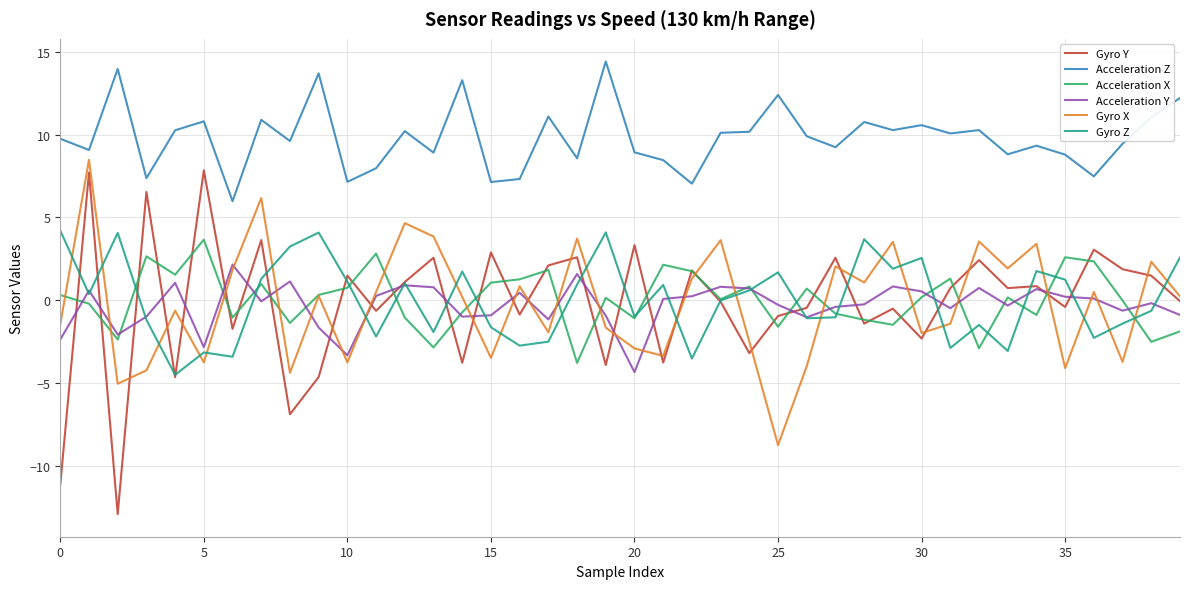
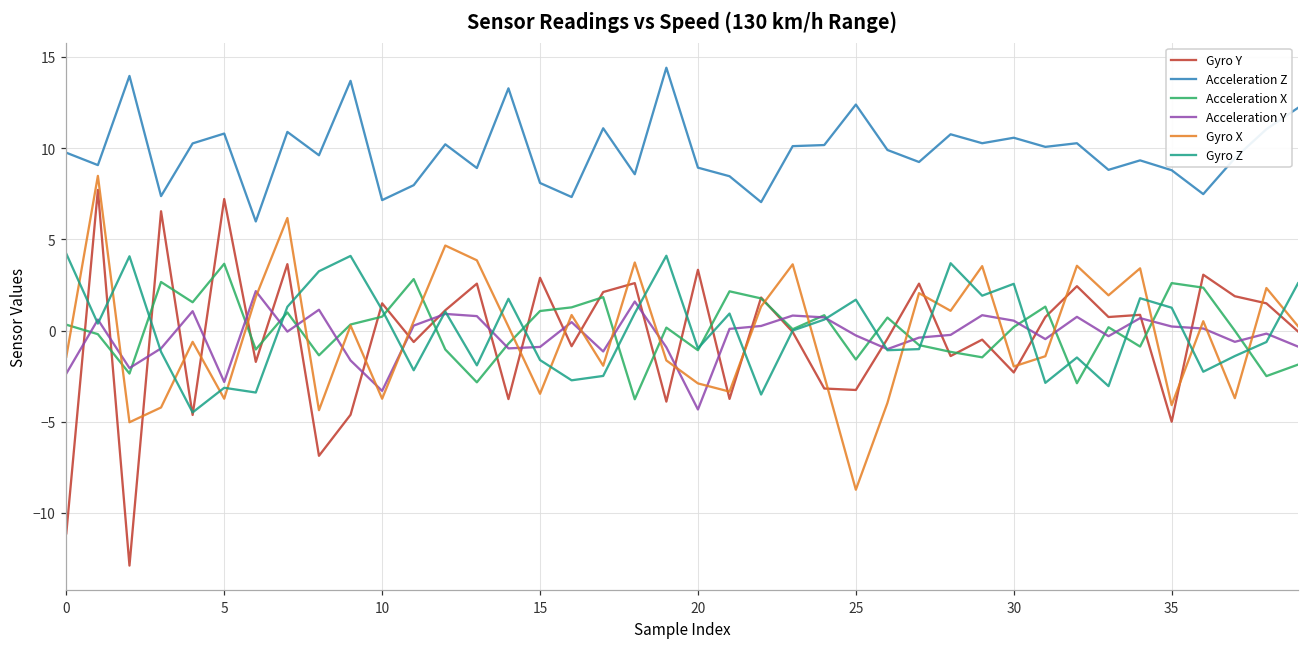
  {
    "Gyro Y": {
      "0": -11.1,
-     "5": 7.8,
+     "5": 7.2,
      "10": 1.5,
      "15": 2.9,
      "20": 3.3,
-     "25": -0.9,
+     "25": -3.3,
      "30": -2.3,
-     "35": -0.4
+     "35": -5.0
    },
    "Acceleration Z": {
      "0": 9.8,
      "5": 10.8,
      "10": 7.2,
-     "15": 7.1,
+     "15": 8.1,
      "20": 8.9,
      "25": 12.4,
      "30": 10.6,
      "35": 8.8
    },
    "Acceleration Y": {
      "0": -2.4,
      "5": -2.8,
      "10": -3.3,
      "15": -0.9,
      "20": -4.3,
      "25": -0.3,
      "30": 0.5,
      "35": 0.2
    },
    "Gyro X": {
      "0": -1.4,
      "5": -3.7,
      "10": -3.7,
      "15": -3.5,
      "20": -2.9,
      "25": -8.7,
      "30": -2.0,
      "35": -4.1
    }
  }
